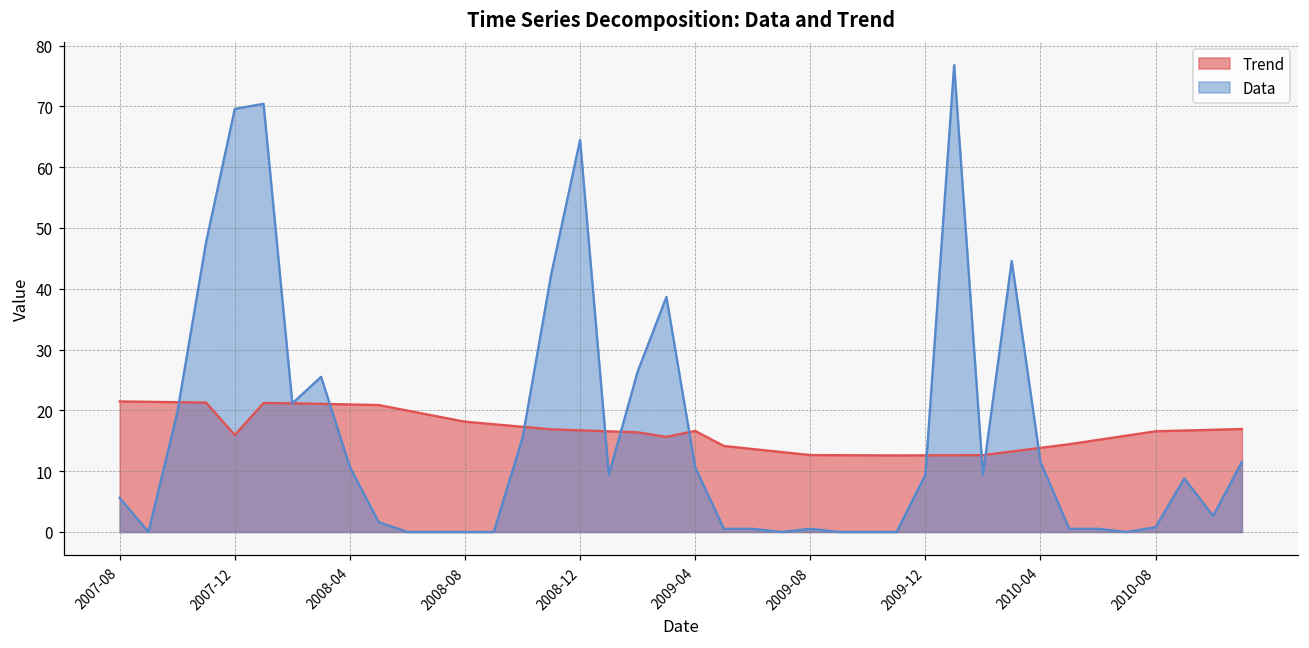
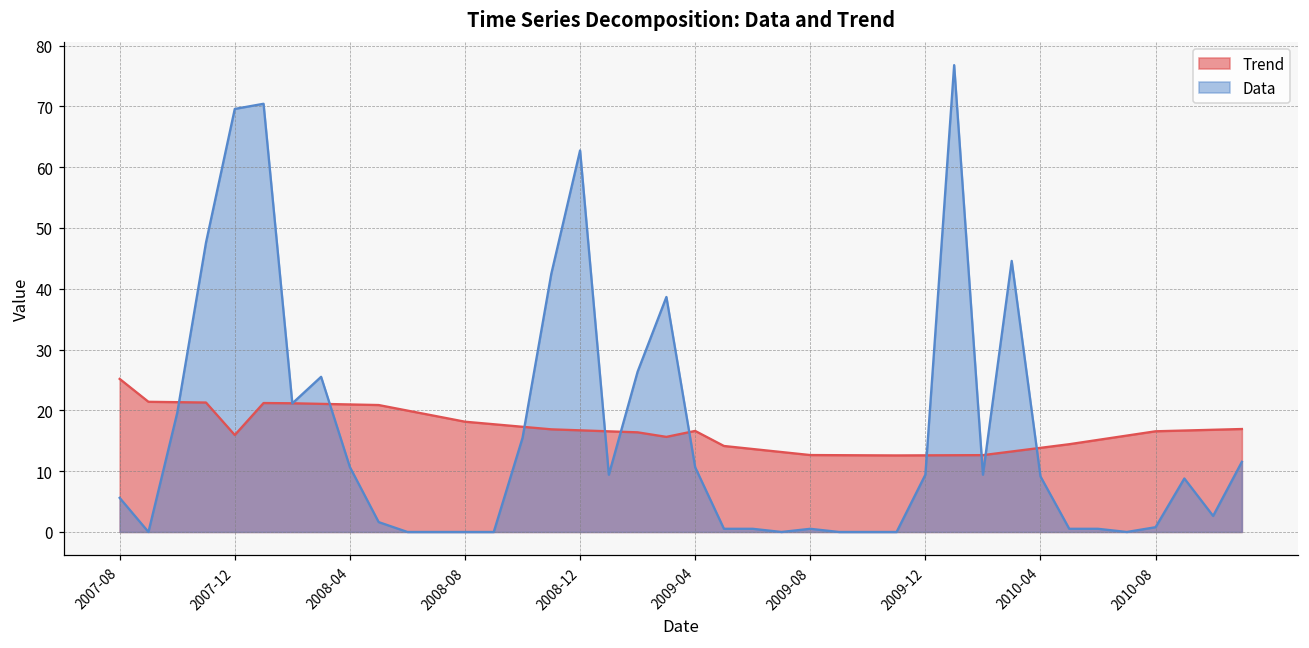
  {
    "Trend": {
-     "2007-08": 21,
+     "2007-08": 25,
      "2007-12": 16,
      "2008-04": 21,
      "2008-08": 18,
      "2008-12": 17,
      "2009-04": 17,
      "2009-08": 13,
      "2009-12": 13,
      "2010-04": 14,
      "2010-08": 17
    },
    "Data": {
      "2007-08": 6,
      "2007-12": 70,
      "2008-04": 11,
      "2008-08": 0,
-     "2008-12": 64,
+     "2008-12": 63,
      "2009-04": 11,
      "2009-08": 1,
      "2009-12": 9,
-     "2010-04": 12,
+     "2010-04": 9,
      "2010-08": 1
    }
  }
